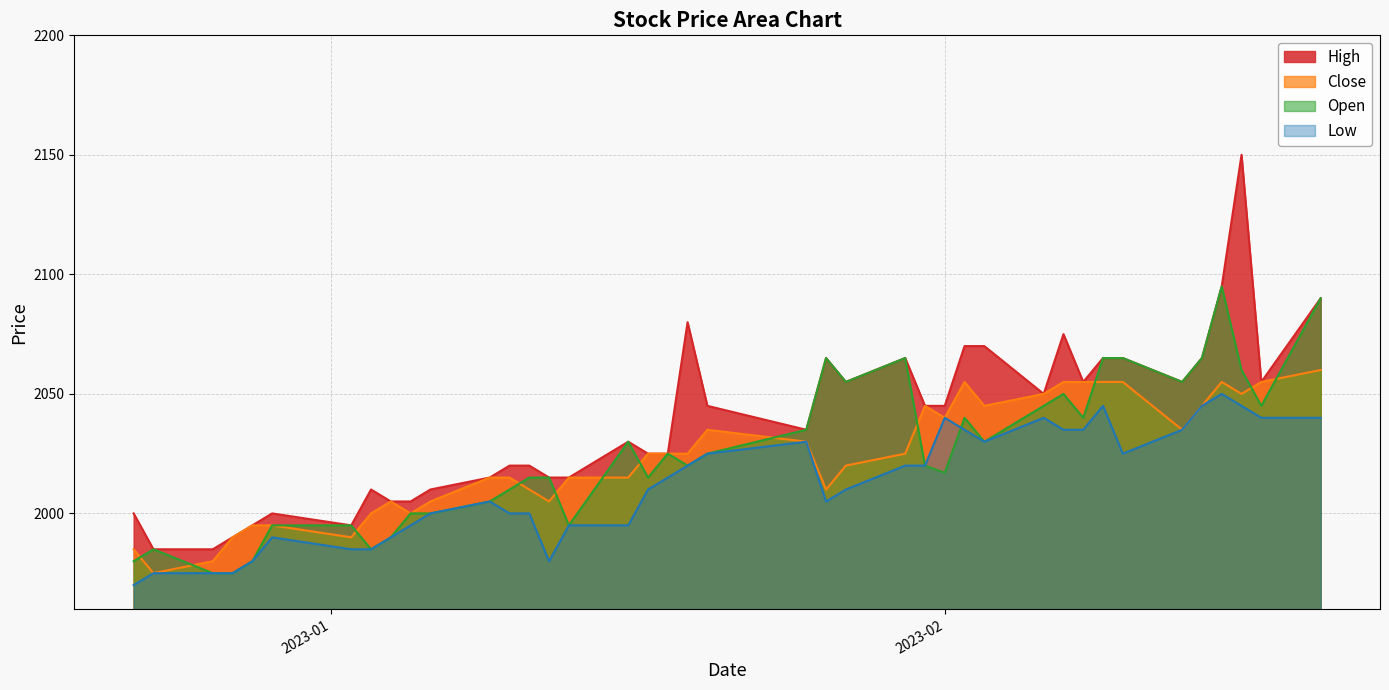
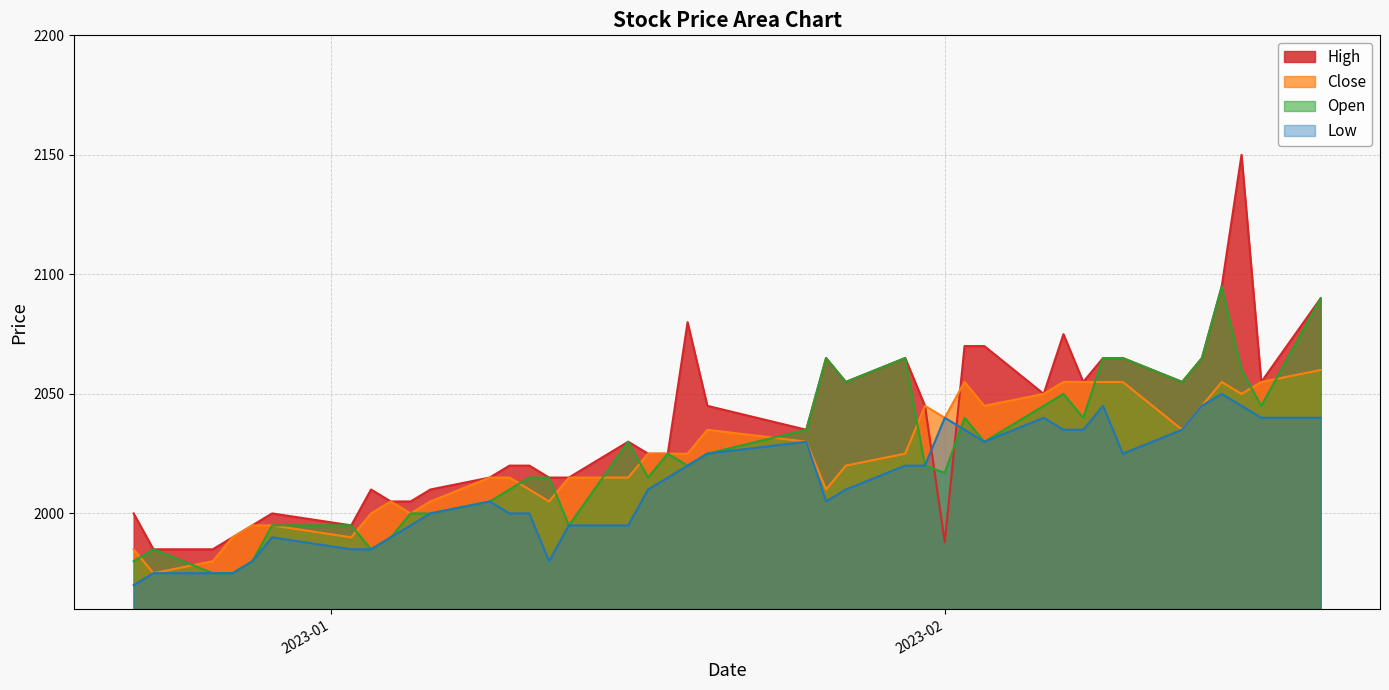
  {
    "High": {
-     "2023-02": 2045
+     "2023-02": 1988
    },
    "Open": {
      "2023-02": 2017
    }
  }
